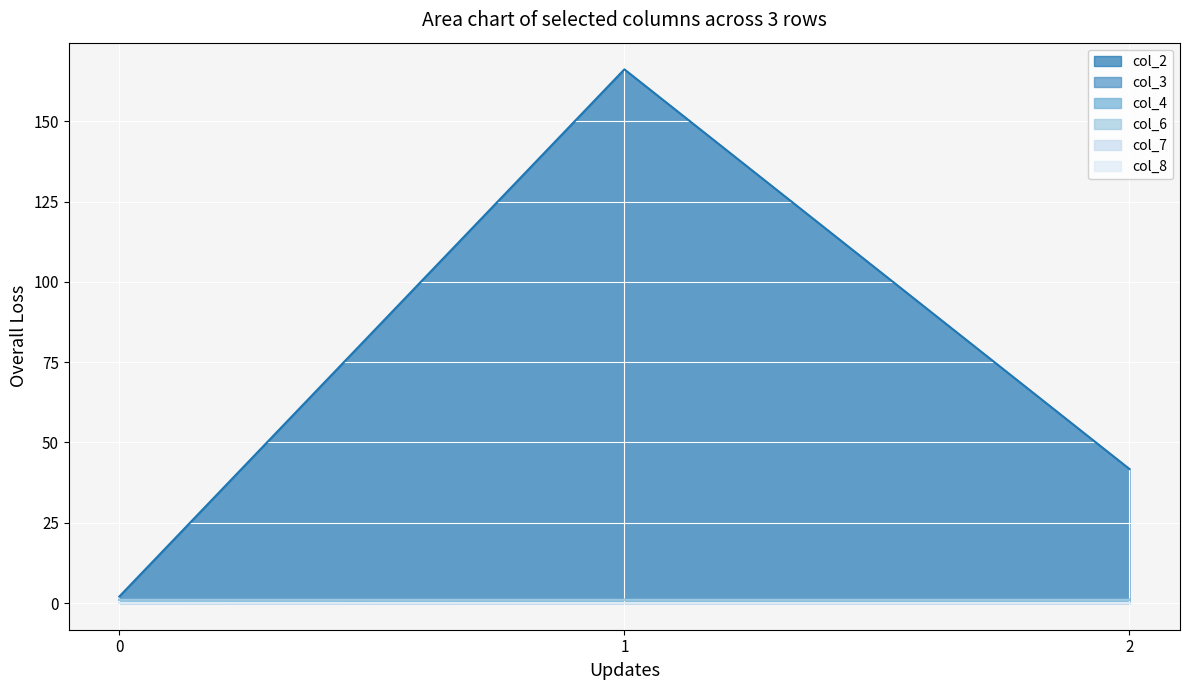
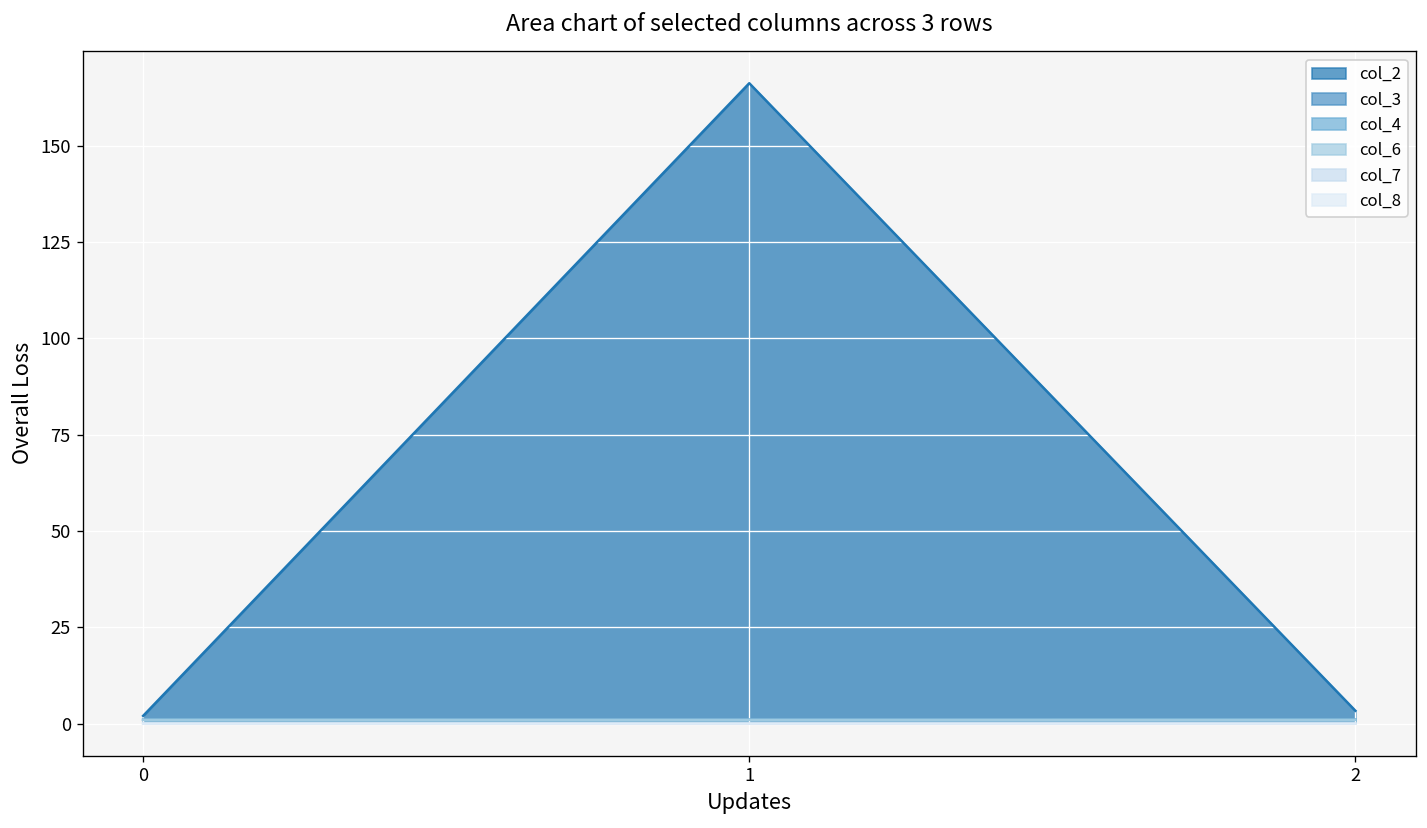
  {
    "col_2": {
      "0": 2,
      "1": 166,
-     "2": 42
+     "2": 3
    },
    "col_6": {
      "0": 1,
      "1": 1,
      "2": 1
    },
    "col_8": {
      "0": 0,
      "1": 0,
      "2": 0
    }
  }
